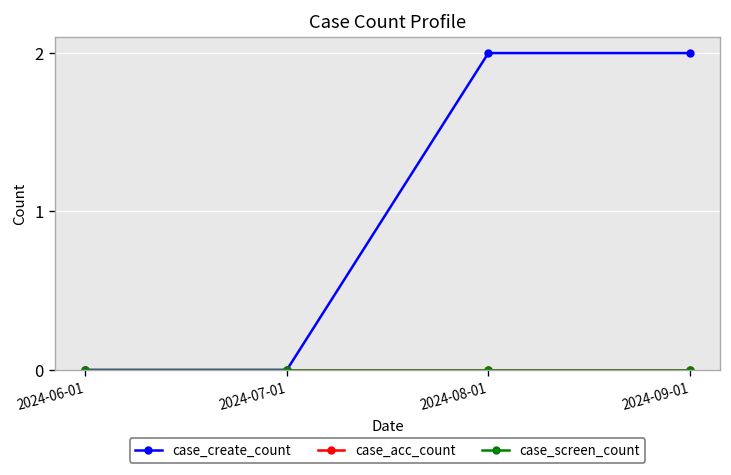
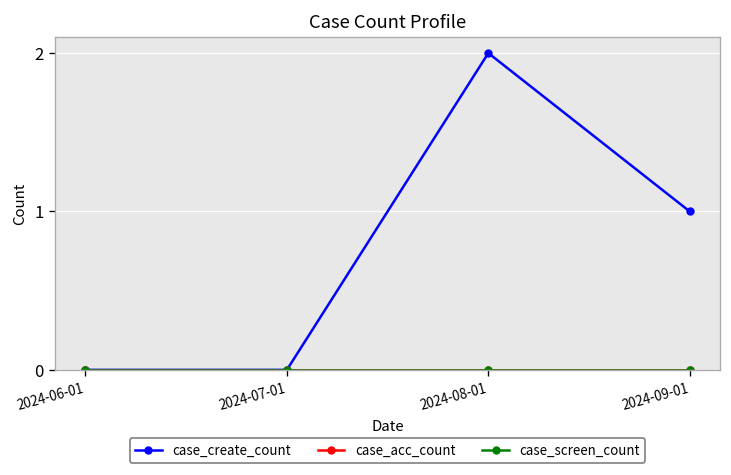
  {
    "case_create_count": {
      "2024-08-01": 2,
-     "2024-09-01": 2
+     "2024-09-01": 1
    },
    "case_screen_count": {
      "2024-08-01": 0,
      "2024-09-01": 0
    }
  }
